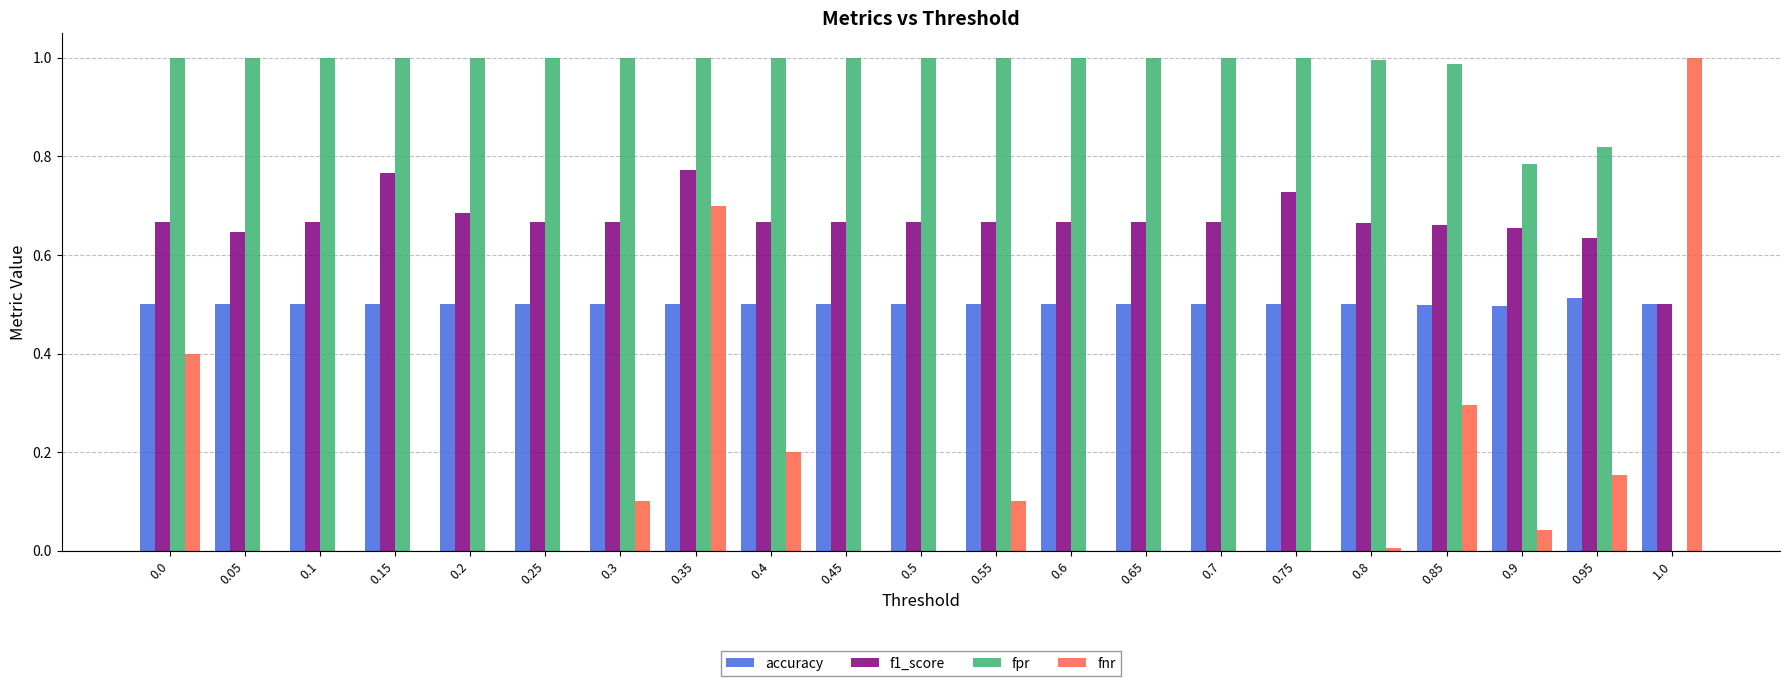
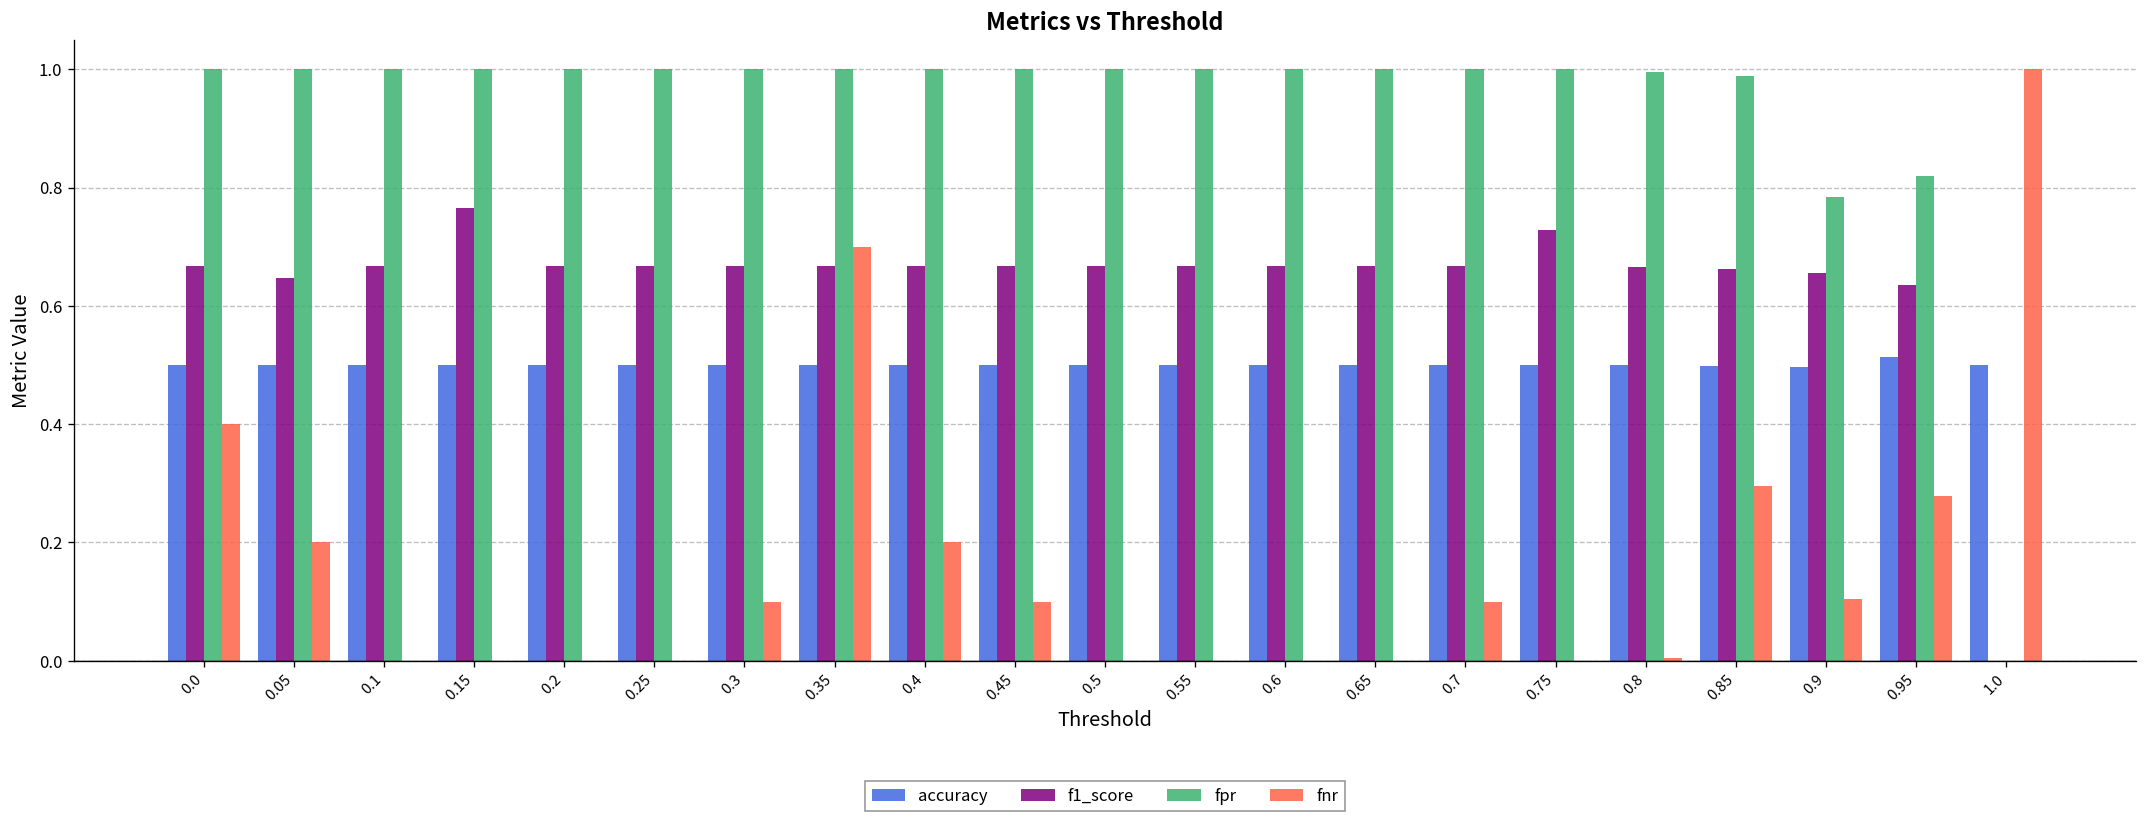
  {
    "accuracy": {
      "0.0": 0.50,
      "0.05": 0.50,
      "0.1": 0.50,
      "0.15": 0.50,
      "0.2": 0.50,
      "0.25": 0.50,
      "0.3": 0.50,
      "0.35": 0.50,
      "0.4": 0.50,
      "0.45": 0.50,
      "0.5": 0.50,
      "0.55": 0.50,
      "0.6": 0.50,
      "0.65": 0.50,
      "0.7": 0.50,
      "0.75": 0.50,
      "0.8": 0.50,
      "0.85": 0.50,
      "0.9": 0.50,
      "0.95": 0.51,
      "1.0": 0.50
    },
    "f1_score": {
      "0.0": 0.67,
      "0.05": 0.65,
      "0.1": 0.67,
      "0.15": 0.77,
-     "0.2": 0.69,
+     "0.2": 0.67,
      "0.25": 0.67,
      "0.3": 0.67,
-     "0.35": 0.77,
+     "0.35": 0.67,
      "0.4": 0.67,
      "0.45": 0.67,
      "0.5": 0.67,
      "0.55": 0.67,
      "0.6": 0.67,
      "0.65": 0.67,
      "0.7": 0.67,
      "0.75": 0.73,
      "0.8": 0.67,
      "0.85": 0.66,
      "0.9": 0.66,
      "0.95": 0.63,
-     "1.0": 0.5
+     "1.0": 0.0
    },
    "fpr": {
      "0.0": 1.00,
      "0.05": 1.00,
      "0.1": 1.00,
      "0.15": 1.00,
      "0.2": 1.00,
      "0.25": 1.00,
      "0.3": 1.00,
      "0.35": 1.00,
      "0.4": 1.00,
      "0.45": 1.00,
      "0.5": 1.00,
      "0.55": 1.00,
      "0.6": 1.00,
      "0.65": 1.00,
      "0.7": 1.00,
      "0.75": 1.00,
      "0.8": 1.00,
      "0.85": 0.99,
      "0.9": 0.78,
      "0.95": 0.82,
      "1.0": 0.00
    },
    "fnr": {
      "0.0": 0.40,
-     "0.05": 0.0,
+     "0.05": 0.2,
      "0.1": 0.00,
      "0.15": 0.00,
      "0.2": 0.00,
      "0.25": 0.00,
      "0.3": 0.10,
      "0.35": 0.70,
      "0.4": 0.20,
-     "0.45": 0.0,
+     "0.45": 0.1,
      "0.5": 0.00,
-     "0.55": 0.1,
+     "0.55": 0.0,
      "0.6": 0.00,
      "0.65": 0.00,
-     "0.7": 0.0,
+     "0.7": 0.1,
      "0.75": 0.00,
      "0.85": 0.30,
-     "0.9": 0.04,
-     "0.95": 0.15,
+     "0.9": 0.10,
+     "0.95": 0.28,
      "1.0": 1.00
    }
  }
